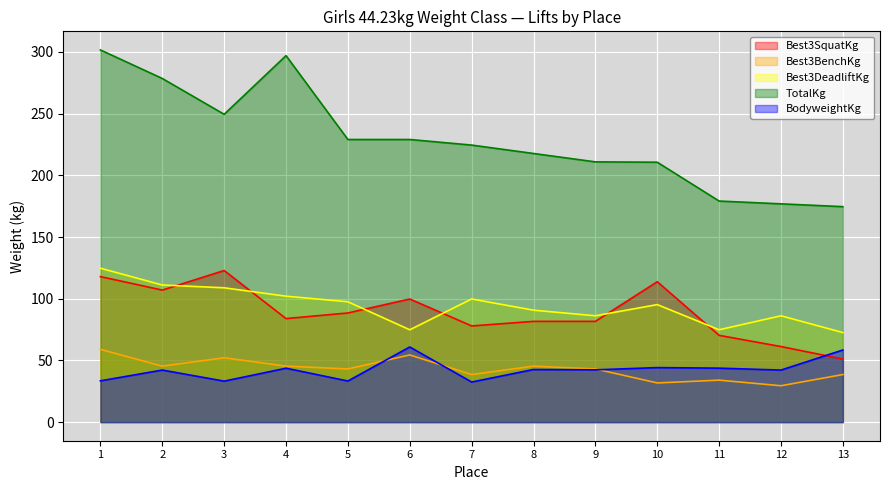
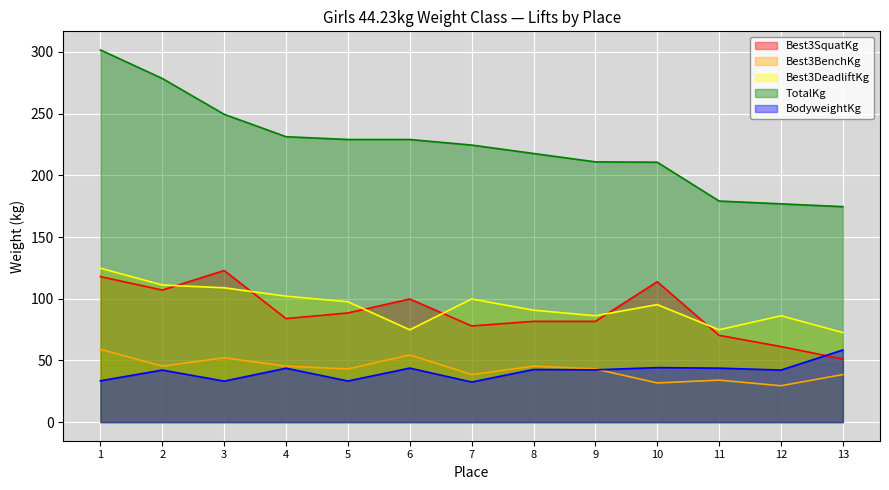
  {
    "Best3SquatKg": {
      "1": 118,
      "2": 107,
      "3": 123,
      "4": 84,
      "5": 88,
      "6": 100,
      "7": 78,
      "8": 82,
      "9": 82,
      "10": 114,
      "11": 70,
      "12": 61,
      "13": 51
    },
    "TotalKg": {
      "1": 302,
      "2": 279,
      "3": 249,
-     "4": 297,
+     "4": 231,
      "5": 229,
      "6": 229,
      "7": 225,
      "8": 218,
      "9": 211,
      "10": 211,
      "11": 179,
      "12": 177,
      "13": 175
    },
    "BodyweightKg": {
      "1": 33,
      "2": 42,
      "3": 33,
      "5": 33,
-     "6": 61,
+     "6": 44,
      "7": 32,
      "8": 43,
      "10": 44,
      "11": 44,
      "12": 42,
      "13": 58
    }
  }
